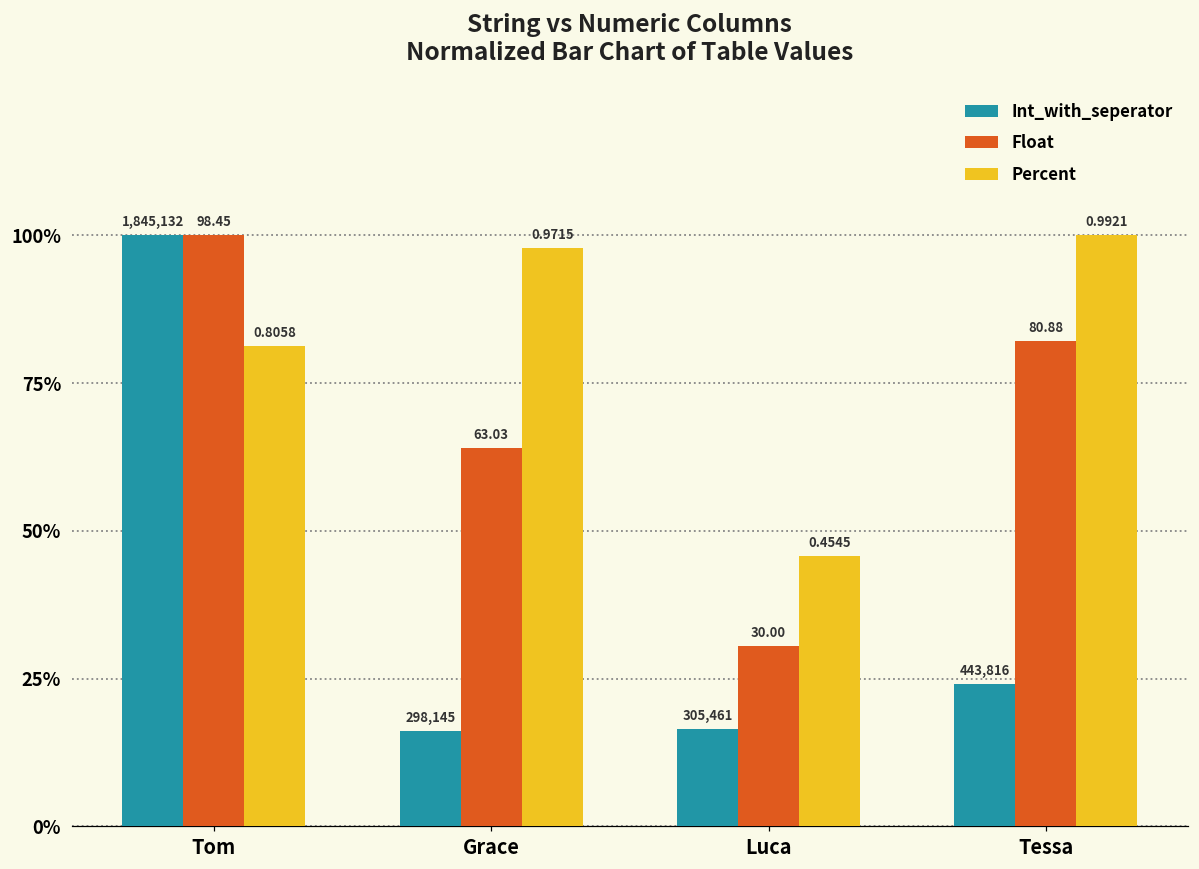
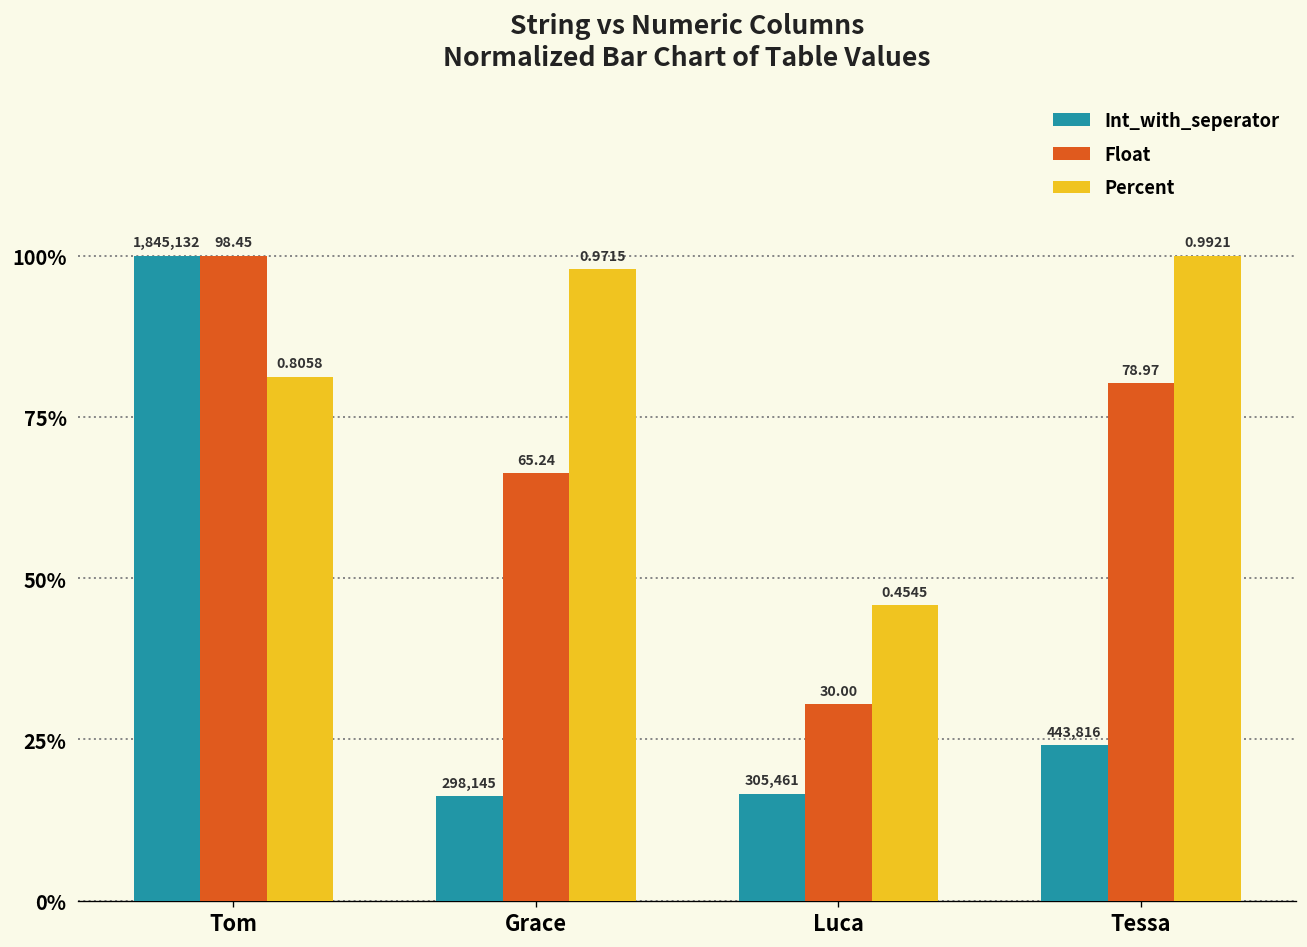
  {
    "Float": {
-     "Grace": 63.03,
-     "Tessa": 80.88
+     "Grace": 65.24,
+     "Tessa": 78.97
    }
  }
